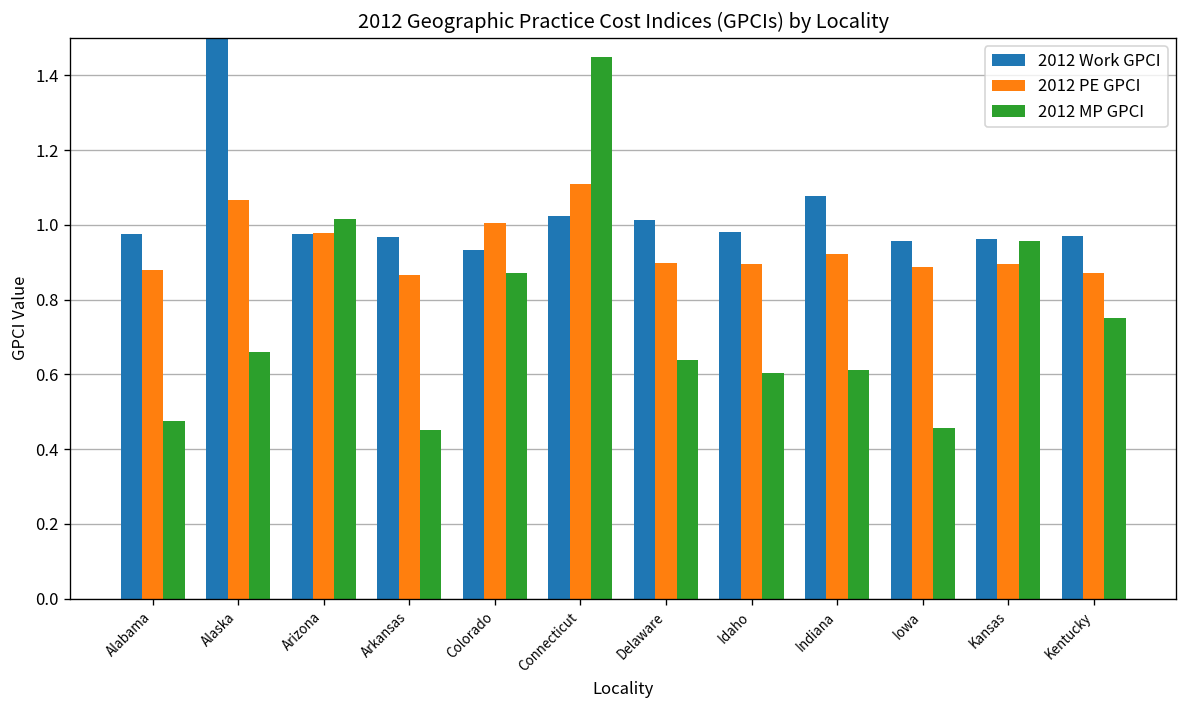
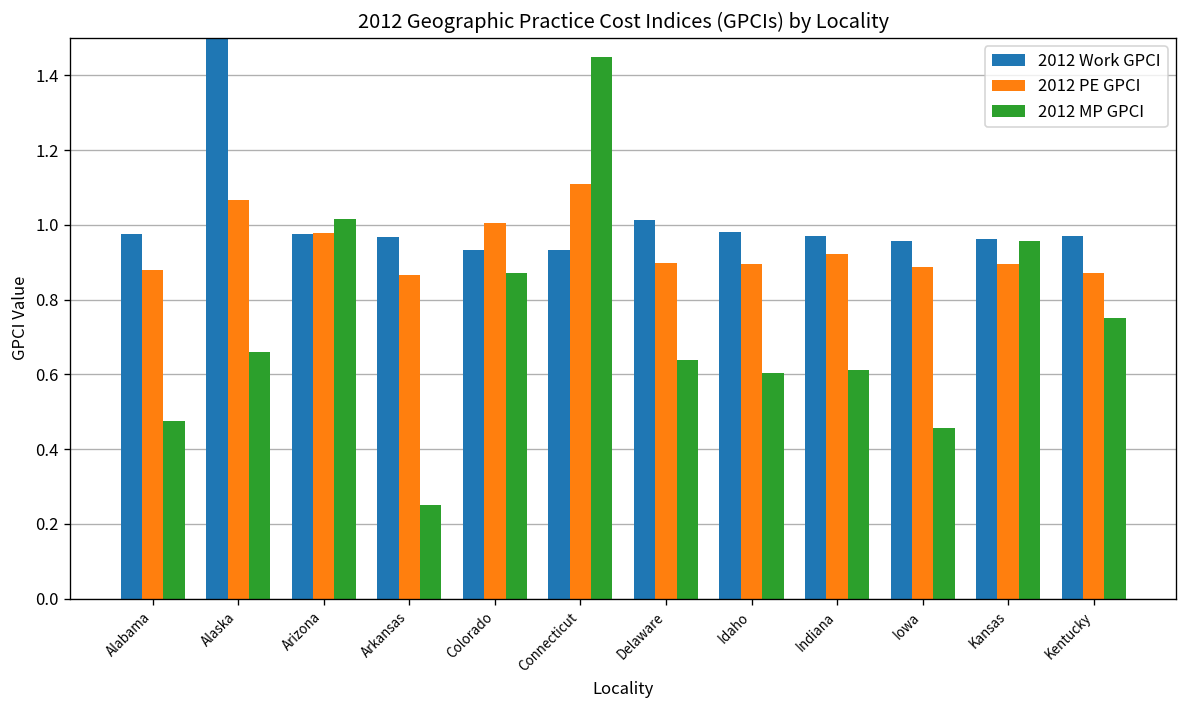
  {
    "2012 Work GPCI": {
      "Alabama": 0.98,
      "Alaska": 1.50,
      "Arizona": 0.98,
      "Arkansas": 0.97,
      "Colorado": 0.93,
-     "Connecticut": 1.02,
+     "Connecticut": 0.93,
      "Delaware": 1.01,
      "Idaho": 0.98,
-     "Indiana": 1.08,
+     "Indiana": 0.97,
      "Iowa": 0.96,
      "Kansas": 0.96,
      "Kentucky": 0.97
    },
    "2012 PE GPCI": {
      "Alabama": 0.88,
      "Alaska": 1.07,
      "Arizona": 0.98,
      "Arkansas": 0.87,
      "Colorado": 1.00,
      "Connecticut": 1.11,
      "Delaware": 0.90,
      "Idaho": 0.89,
      "Indiana": 0.92,
      "Iowa": 0.89,
      "Kansas": 0.89,
      "Kentucky": 0.87
    },
    "2012 MP GPCI": {
      "Alabama": 0.47,
      "Alaska": 0.66,
      "Arizona": 1.02,
-     "Arkansas": 0.45,
+     "Arkansas": 0.25,
      "Colorado": 0.87,
      "Connecticut": 1.45,
      "Delaware": 0.64,
      "Idaho": 0.60,
      "Indiana": 0.61,
      "Iowa": 0.46,
      "Kansas": 0.96,
      "Kentucky": 0.75
    }
  }
